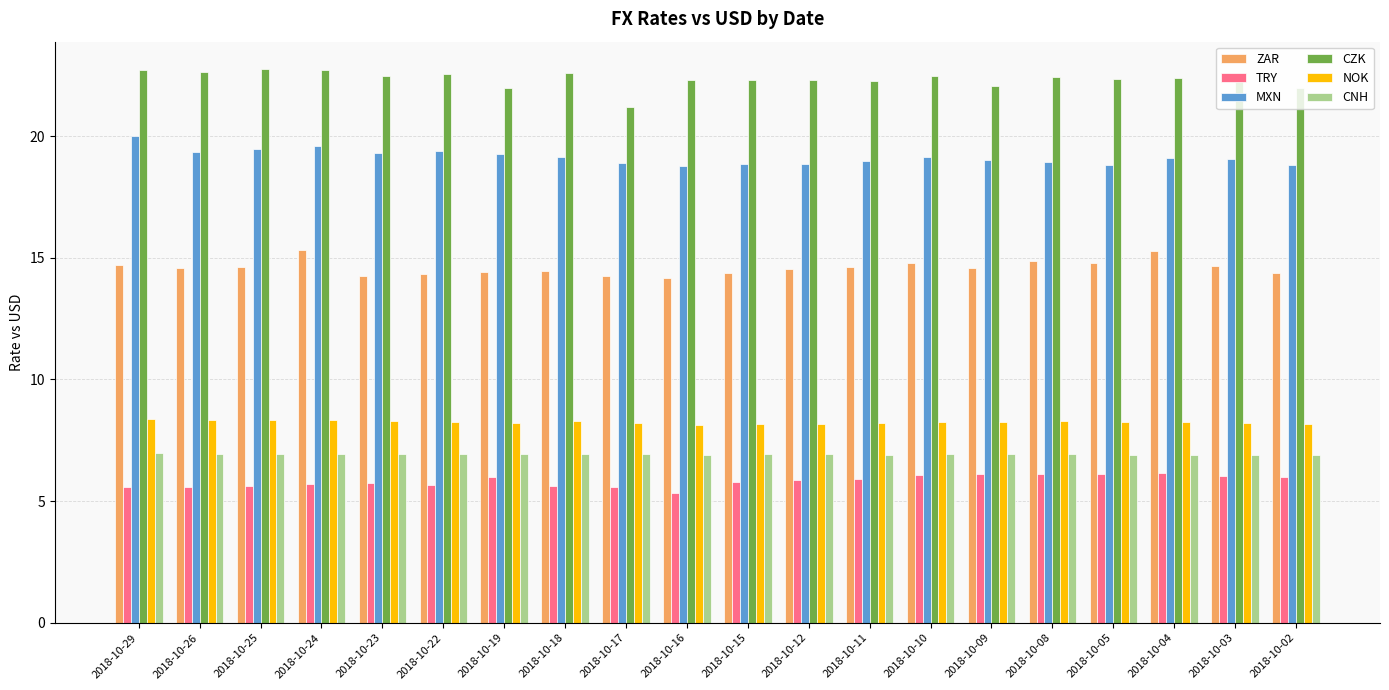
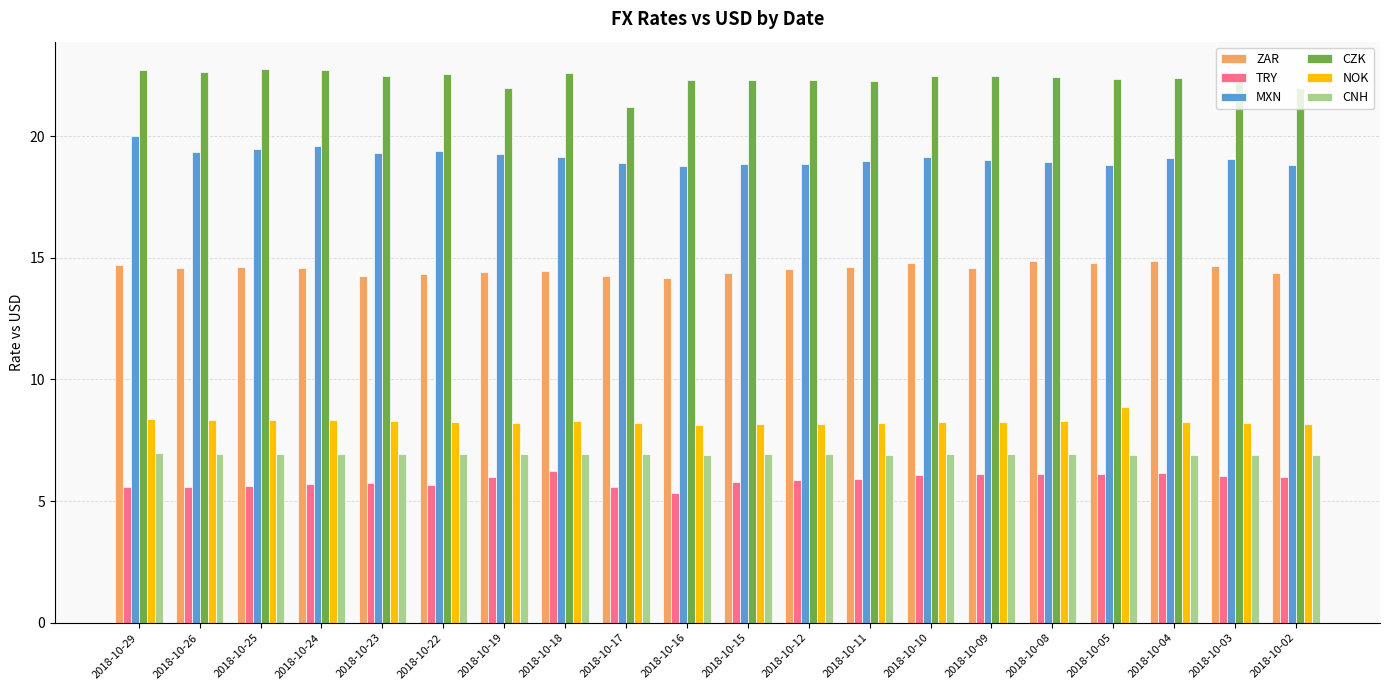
  {
    "ZAR": {
      "2018-10-29": 14.7,
      "2018-10-26": 14.6,
      "2018-10-25": 14.6,
-     "2018-10-24": 15.3,
+     "2018-10-24": 14.6,
      "2018-10-23": 14.3,
      "2018-10-22": 14.3,
      "2018-10-19": 14.4,
      "2018-10-18": 14.5,
      "2018-10-17": 14.2,
      "2018-10-16": 14.2,
      "2018-10-15": 14.4,
      "2018-10-12": 14.5,
      "2018-10-11": 14.6,
      "2018-10-10": 14.8,
      "2018-10-09": 14.6,
      "2018-10-08": 14.8,
      "2018-10-05": 14.8,
-     "2018-10-04": 15.3,
+     "2018-10-04": 14.9,
      "2018-10-03": 14.7,
      "2018-10-02": 14.4
    },
    "TRY": {
      "2018-10-29": 5.6,
      "2018-10-26": 5.6,
      "2018-10-25": 5.6,
      "2018-10-24": 5.7,
      "2018-10-23": 5.7,
      "2018-10-22": 5.7,
      "2018-10-19": 6.0,
-     "2018-10-18": 5.6,
+     "2018-10-18": 6.2,
      "2018-10-17": 5.6,
      "2018-10-16": 5.3,
      "2018-10-15": 5.8,
      "2018-10-12": 5.9,
      "2018-10-11": 5.9,
      "2018-10-10": 6.1,
      "2018-10-09": 6.1,
      "2018-10-08": 6.1,
      "2018-10-05": 6.1,
      "2018-10-04": 6.2,
      "2018-10-03": 6.0,
      "2018-10-02": 6.0
    },
    "MXN": {
      "2018-10-29": 20.0,
      "2018-10-26": 19.4,
      "2018-10-25": 19.5,
      "2018-10-24": 19.6,
      "2018-10-23": 19.3,
      "2018-10-22": 19.4,
      "2018-10-19": 19.3,
      "2018-10-18": 19.2,
      "2018-10-17": 18.9,
      "2018-10-16": 18.8,
      "2018-10-15": 18.8,
      "2018-10-12": 18.9,
      "2018-10-11": 19.0,
      "2018-10-10": 19.2,
      "2018-10-09": 19.0,
      "2018-10-08": 18.9,
      "2018-10-05": 18.8,
      "2018-10-04": 19.1,
      "2018-10-03": 19.0,
      "2018-10-02": 18.8
    },
    "CZK": {
      "2018-10-29": 22.7,
      "2018-10-26": 22.6,
      "2018-10-25": 22.7,
      "2018-10-24": 22.7,
      "2018-10-23": 22.5,
      "2018-10-22": 22.5,
      "2018-10-19": 22.0,
      "2018-10-18": 22.6,
      "2018-10-17": 21.2,
      "2018-10-16": 22.3,
      "2018-10-15": 22.3,
      "2018-10-12": 22.3,
      "2018-10-11": 22.3,
      "2018-10-10": 22.5,
-     "2018-10-09": 22.1,
+     "2018-10-09": 22.5,
      "2018-10-08": 22.4,
      "2018-10-05": 22.4,
      "2018-10-04": 22.4
    },
    "NOK": {
      "2018-10-29": 8.4,
      "2018-10-26": 8.4,
      "2018-10-25": 8.3,
      "2018-10-24": 8.4,
      "2018-10-23": 8.3,
      "2018-10-22": 8.3,
      "2018-10-19": 8.2,
      "2018-10-18": 8.3,
      "2018-10-17": 8.2,
      "2018-10-16": 8.1,
      "2018-10-15": 8.2,
      "2018-10-12": 8.2,
      "2018-10-11": 8.2,
      "2018-10-10": 8.2,
      "2018-10-09": 8.3,
      "2018-10-08": 8.3,
-     "2018-10-05": 8.3,
+     "2018-10-05": 8.9,
      "2018-10-04": 8.2,
      "2018-10-03": 8.2,
      "2018-10-02": 8.2
    },
    "CNH": {
      "2018-10-29": 7.0,
      "2018-10-26": 7.0,
      "2018-10-25": 7.0,
      "2018-10-24": 6.9,
      "2018-10-23": 6.9,
      "2018-10-22": 6.9,
      "2018-10-19": 6.9,
      "2018-10-18": 6.9,
      "2018-10-17": 6.9,
      "2018-10-16": 6.9,
      "2018-10-15": 6.9,
      "2018-10-12": 6.9,
      "2018-10-11": 6.9,
      "2018-10-10": 6.9,
      "2018-10-09": 6.9,
      "2018-10-08": 6.9,
      "2018-10-05": 6.9,
      "2018-10-04": 6.9,
      "2018-10-03": 6.9,
      "2018-10-02": 6.9
    }
  }
